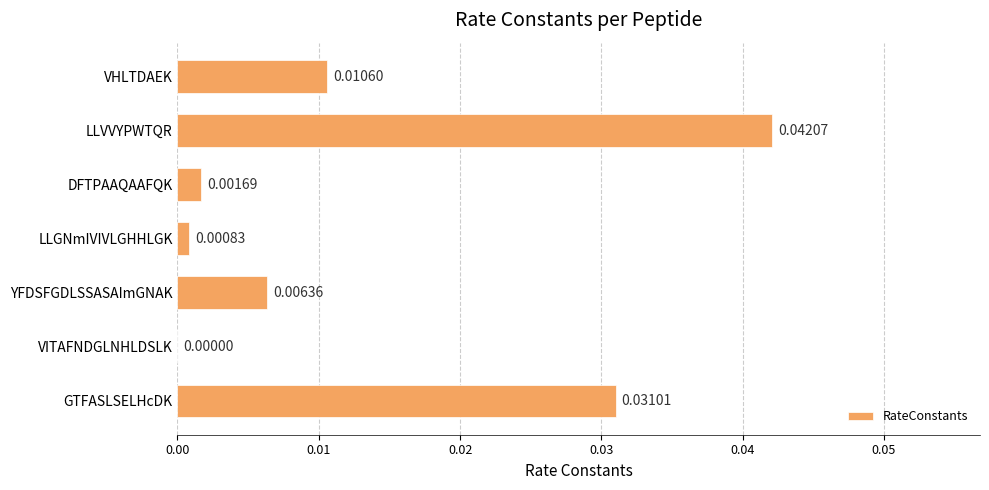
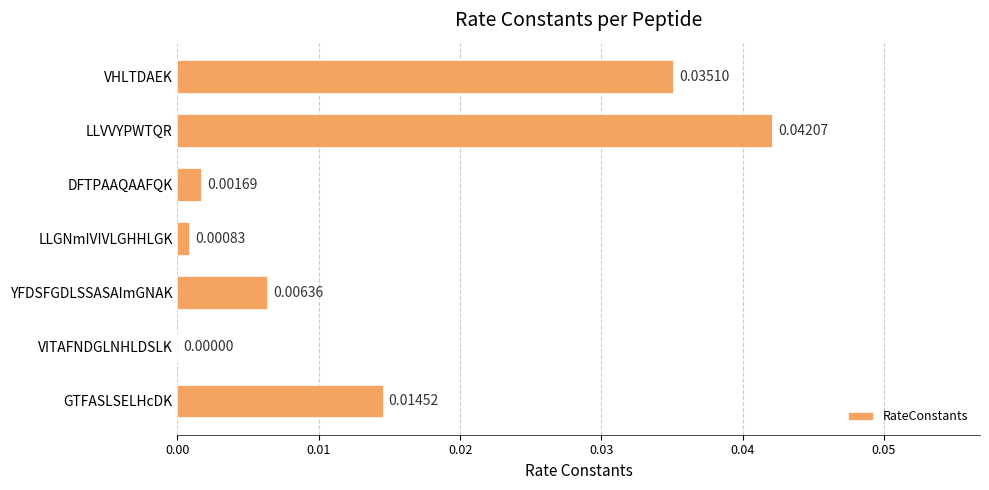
  {
-   "VHLTDAEK": 0.01060,
+   "VHLTDAEK": 0.03510,
    "LLVVYPWTQR": 0.04207,
    "DFTPAAQAAFQK": 0.00169,
    "LLGNmIVIVLGHHLGK": 0.00083,
    "YFDSFGDLSSASAImGNAK": 0.00636,
    "VITAFNDGLNHLDSLK": 0.00000,
-   "GTFASLSELHcDK": 0.03101
+   "GTFASLSELHcDK": 0.01452
  }
